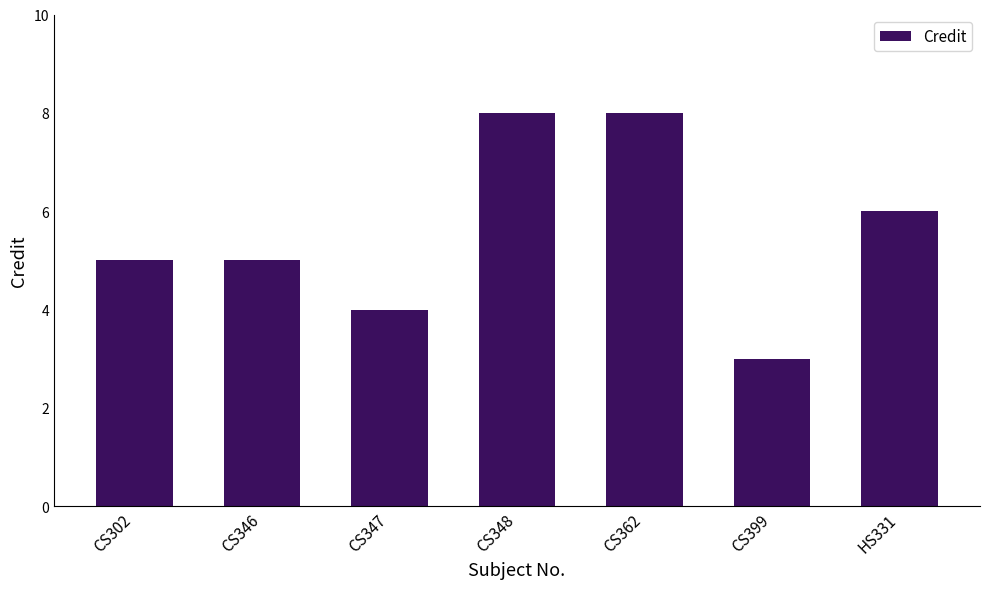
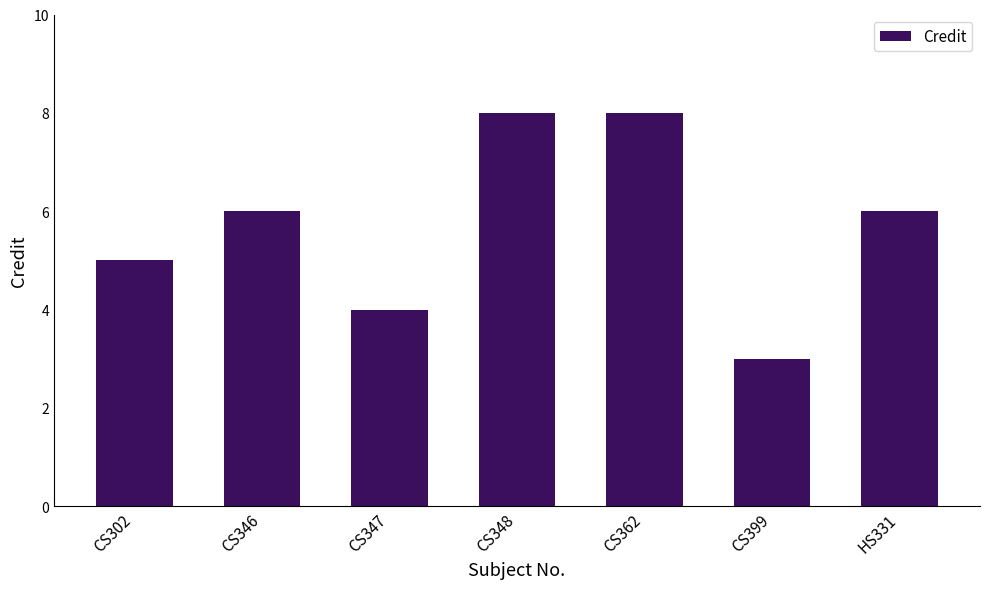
  {
    "CS302": 5,
-   "CS346": 5,
+   "CS346": 6,
    "CS347": 4,
    "CS348": 8,
    "CS362": 8,
    "CS399": 3,
    "HS331": 6
  }
